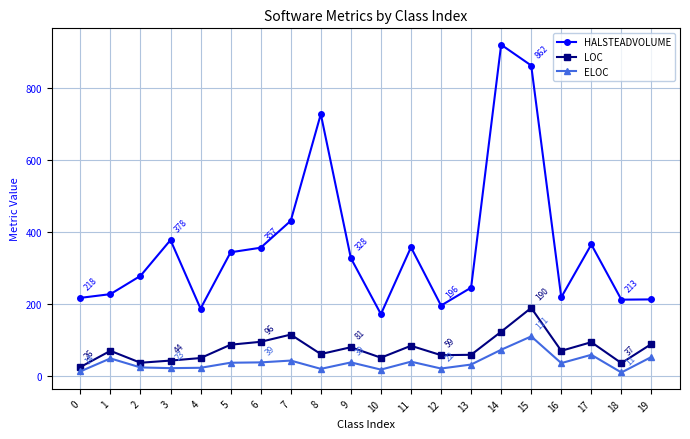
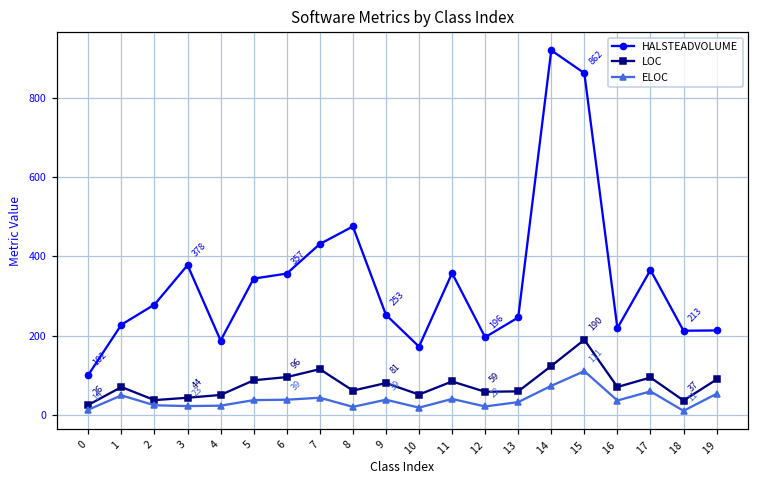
  {
    "HALSTEADVOLUME": {
-     "0": 218,
+     "0": 102,
      "3": 378,
      "6": 357,
-     "8": 730,
-     "9": 328,
+     "8": 480,
+     "9": 253,
      "12": 196,
      "15": 862,
      "18": 213
    },
    "LOC": {
      "6": 96,
      "9": 81,
      "12": 59,
      "15": 190
    },
    "ELOC": {
      "6": 39,
      "9": 39,
      "12": 22,
      "15": 111
    }
  }
